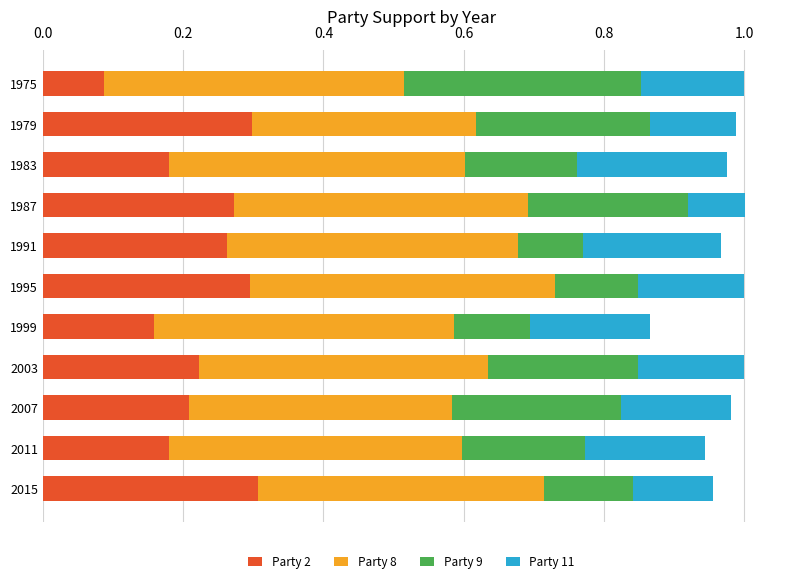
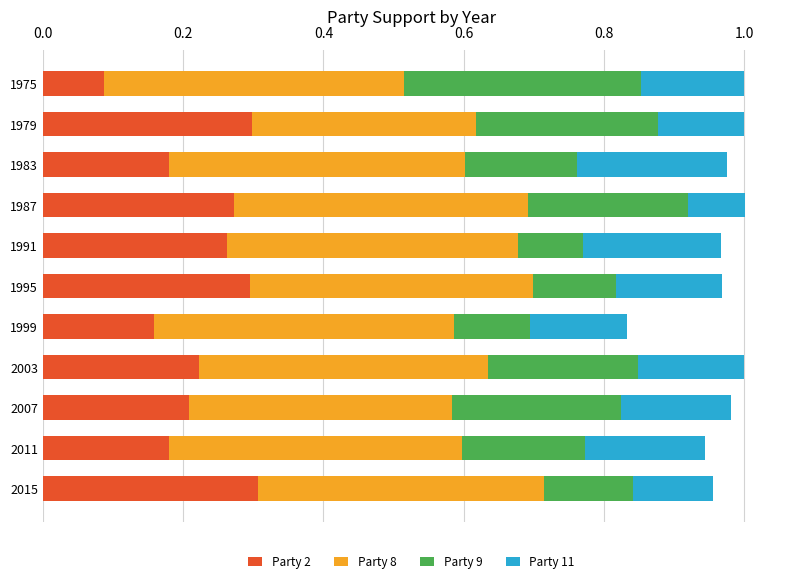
  {
    "Party 2": {
      "1975": 0.09,
      "1979": 0.30,
      "1983": 0.18,
      "1987": 0.27,
      "1991": 0.26,
      "1995": 0.30,
      "1999": 0.16,
      "2003": 0.22,
      "2007": 0.21,
      "2011": 0.18,
      "2015": 0.31
    },
    "Party 8": {
      "1975": 0.43,
      "1979": 0.32,
      "1983": 0.42,
      "1987": 0.42,
      "1991": 0.42,
-     "1995": 0.44,
+     "1995": 0.40,
      "1999": 0.43,
      "2003": 0.41,
      "2007": 0.38,
      "2011": 0.42,
      "2015": 0.41
    },
    "Party 9": {
      "1975": 0.34,
-     "1979": 0.25,
+     "1979": 0.26,
      "1983": 0.16,
      "1987": 0.23,
      "1991": 0.09,
      "1995": 0.12,
      "1999": 0.11,
      "2003": 0.21,
      "2007": 0.24,
      "2011": 0.17,
      "2015": 0.13
    },
    "Party 11": {
      "1975": 0.15,
      "1979": 0.12,
      "1983": 0.21,
      "1987": 0.08,
      "1991": 0.20,
      "1995": 0.15,
-     "1999": 0.17,
+     "1999": 0.14,
      "2003": 0.15,
      "2007": 0.16,
      "2011": 0.17,
      "2015": 0.11
    }
  }
